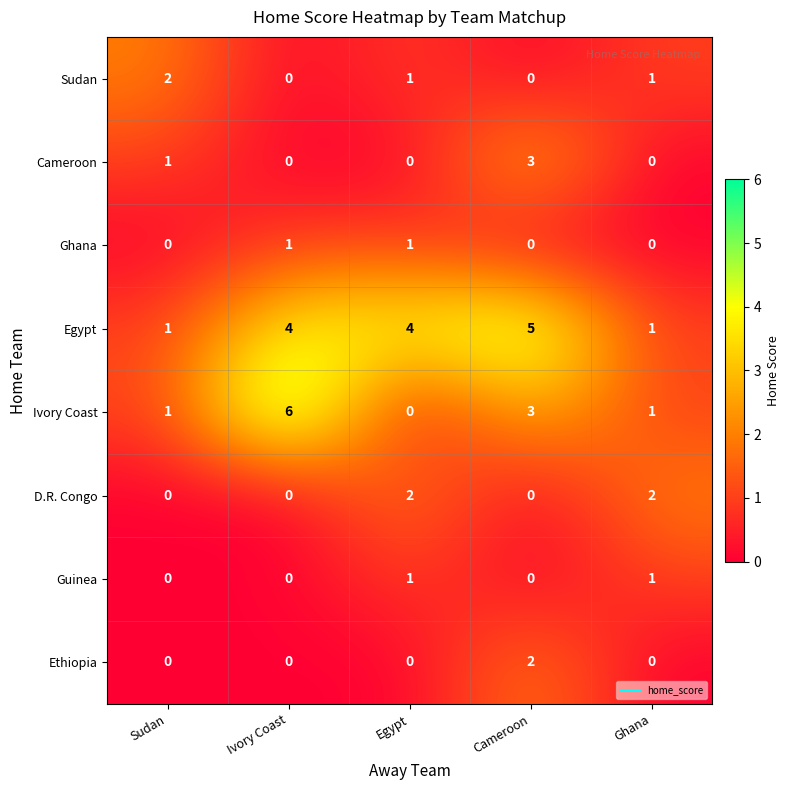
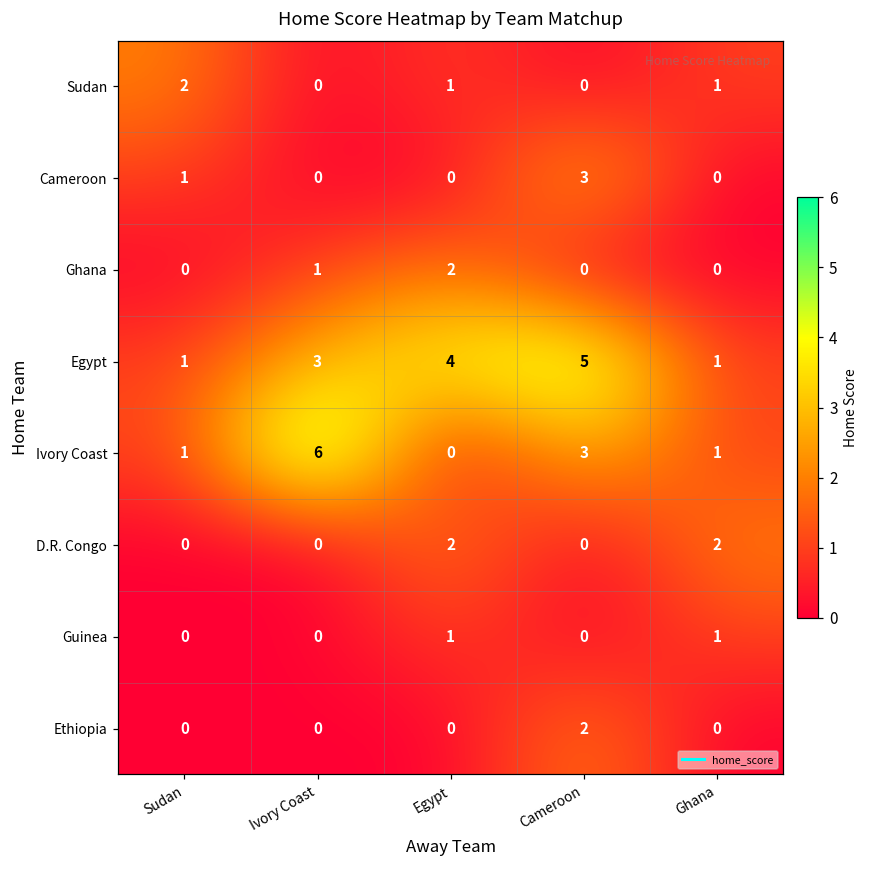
  {
    "Sudan": {
      "Sudan": 2,
      "Ivory Coast": 0,
      "Egypt": 1,
      "Cameroon": 0
    },
    "Cameroon": {
      "Sudan": 1,
      "Ivory Coast": 0,
      "Egypt": 0,
      "Cameroon": 3,
      "Ghana": 0
    },
    "Ghana": {
      "Sudan": 0,
      "Ivory Coast": 1,
-     "Egypt": 1,
+     "Egypt": 2,
      "Cameroon": 0,
      "Ghana": 0
    },
    "Egypt": {
      "Sudan": 1,
-     "Ivory Coast": 4,
+     "Ivory Coast": 3,
      "Egypt": 4,
      "Cameroon": 5,
      "Ghana": 1
    },
    "Ivory Coast": {
      "Sudan": 1,
      "Ivory Coast": 6,
      "Egypt": 0,
      "Cameroon": 3,
      "Ghana": 1
    },
    "D.R. Congo": {
      "Sudan": 0,
      "Ivory Coast": 0,
      "Egypt": 2,
      "Cameroon": 0,
      "Ghana": 2
    },
    "Guinea": {
      "Sudan": 0,
      "Ivory Coast": 0,
      "Egypt": 1,
      "Cameroon": 0,
      "Ghana": 1
    },
    "Ethiopia": {
      "Sudan": 0,
      "Ivory Coast": 0,
      "Egypt": 0,
      "Cameroon": 2,
      "Ghana": 0
    }
  }
